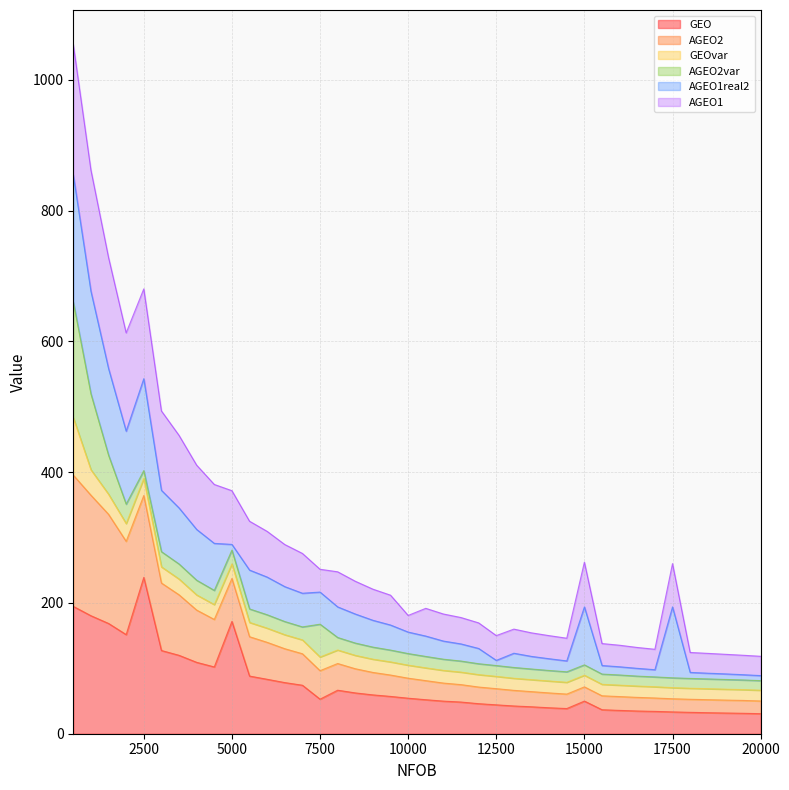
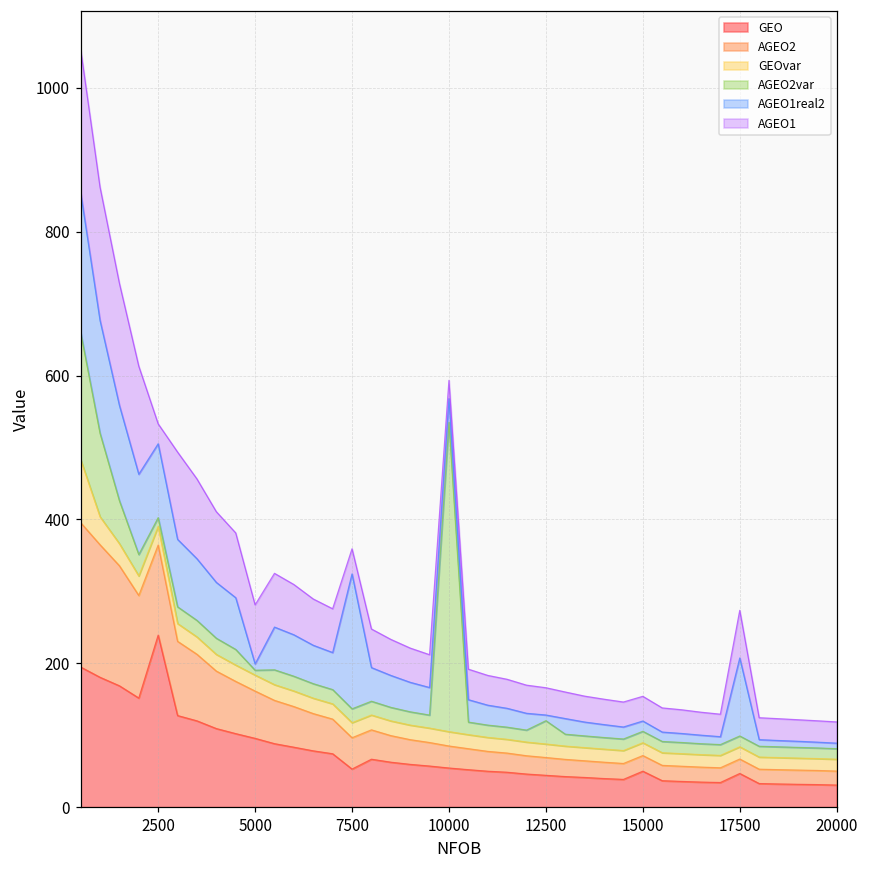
  {
    "GEO": {
      "2500": 240,
-     "5000": 170,
+     "5000": 100,
      "7500": 50,
      "10000": 50,
      "12500": 40,
      "15000": 50,
-     "17500": 30,
+     "17500": 50,
      "20000": 30
    },
    "AGEO2var": {
      "2500": 10,
-     "5000": 20,
-     "7500": 50,
-     "10000": 20,
-     "12500": 20,
+     "5000": 10,
+     "7500": 20,
+     "10000": 430,
+     "12500": 30,
      "15000": 20,
      "17500": 20,
      "20000": 10
    },
    "AGEO1real2": {
-     "2500": 140,
+     "2500": 100,
      "5000": 10,
-     "7500": 50,
+     "7500": 190,
      "10000": 30,
      "12500": 10,
-     "15000": 90,
+     "15000": 10,
      "17500": 110,
      "20000": 10
    },
    "AGEO1": {
-     "2500": 140,
+     "2500": 30,
      "5000": 80,
      "7500": 30,
      "10000": 30,
      "12500": 40,
-     "15000": 70,
+     "15000": 30,
      "17500": 70,
      "20000": 30
    }
  }
